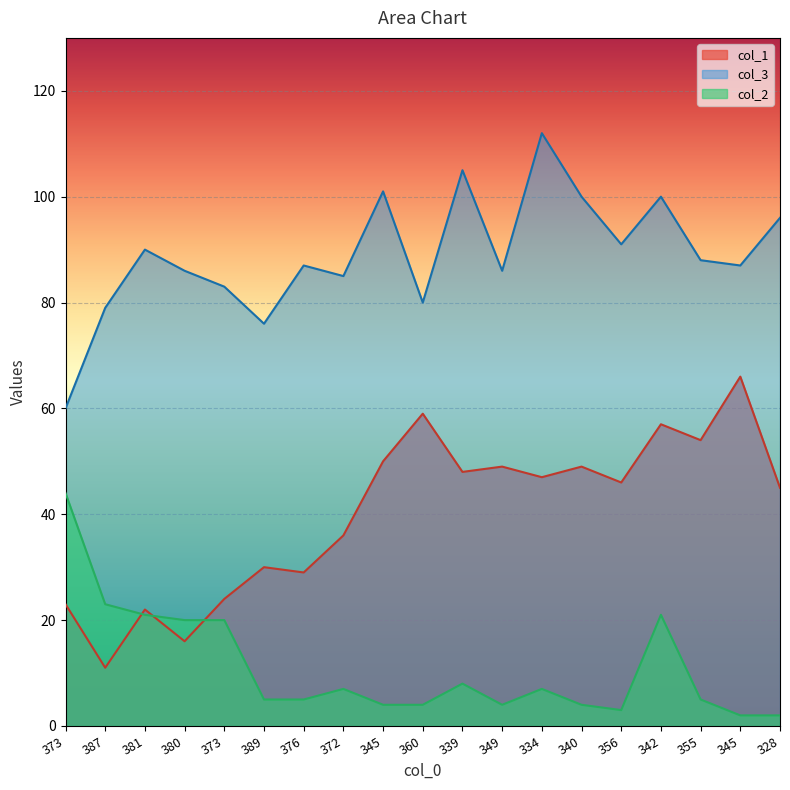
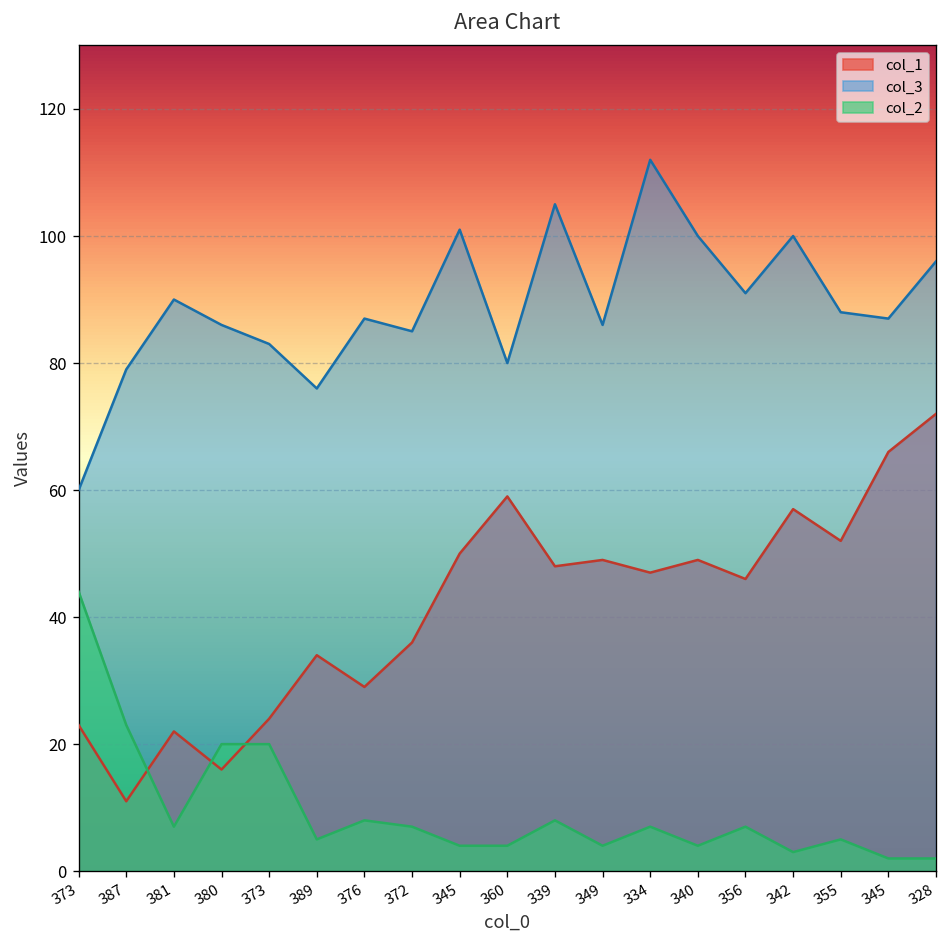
  {
    "col_1": {
      "387": 11,
      "381": 22,
      "380": 16,
-     "389": 30,
+     "389": 34,
      "376": 29,
      "372": 36,
      "360": 59,
      "339": 48,
      "349": 49,
      "334": 47,
      "340": 49,
      "356": 46,
      "342": 57,
-     "355": 54,
-     "328": 45
+     "355": 52,
+     "328": 72
    },
    "col_3": {
      "387": 79,
      "381": 90,
      "380": 86,
      "389": 76,
      "376": 87,
      "372": 85,
      "360": 80,
      "339": 105,
      "349": 86,
      "334": 112,
      "340": 100,
      "356": 91,
      "342": 100,
      "355": 88,
      "328": 96
    },
    "col_2": {
      "387": 23,
-     "381": 21,
+     "381": 7,
      "380": 20,
      "389": 5,
-     "376": 5,
+     "376": 8,
      "372": 7,
      "360": 4,
      "339": 8,
      "349": 4,
      "334": 7,
      "340": 4,
-     "356": 3,
-     "342": 21,
+     "356": 7,
+     "342": 3,
      "355": 5,
      "328": 2
    }
  }
